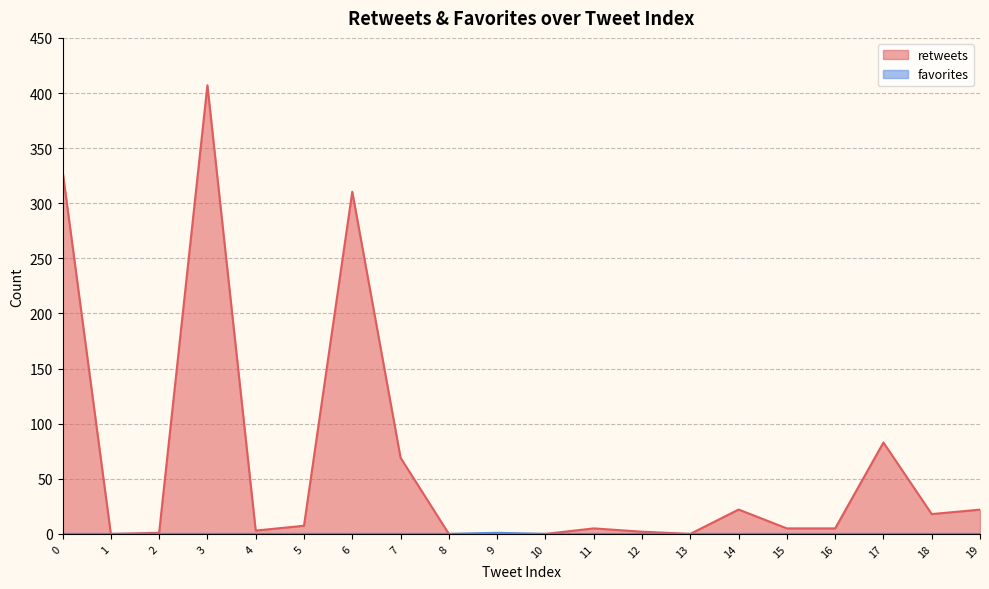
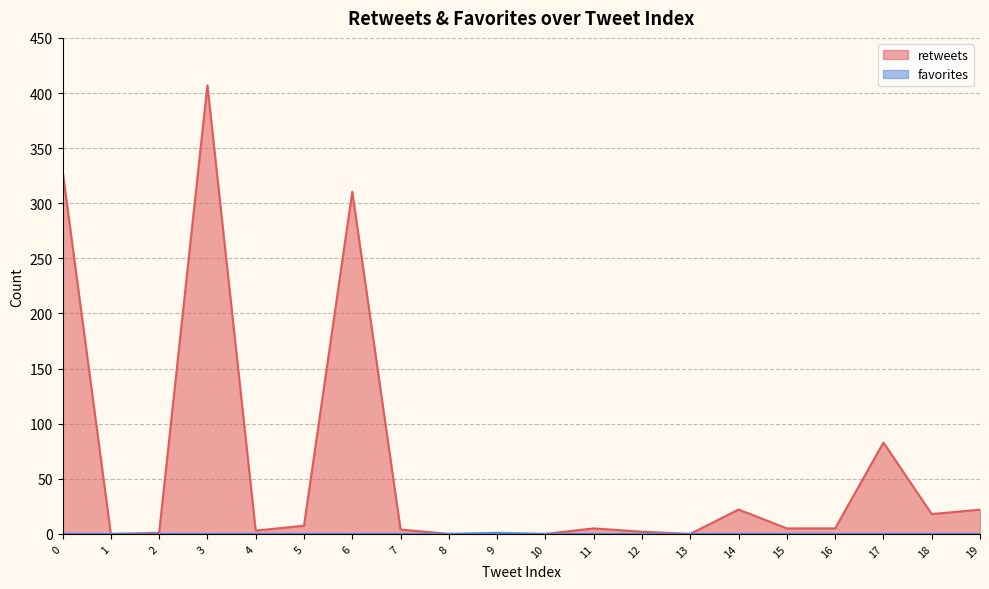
  {
    "retweets": {
      "0": 330,
      "3": 407,
      "4": 3,
      "5": 7,
      "6": 310,
-     "7": 69,
+     "7": 4,
      "11": 5,
      "14": 22,
      "15": 5,
      "16": 5,
      "17": 83,
      "18": 18,
      "19": 22
    },
    "favorites": {
      "0": 0,
      "3": 0,
      "4": 0,
      "5": 0,
      "6": 0,
      "7": 0,
      "11": 0,
      "14": 0,
      "15": 0,
      "16": 0,
      "17": 0,
      "18": 0,
      "19": 0
    }
  }
